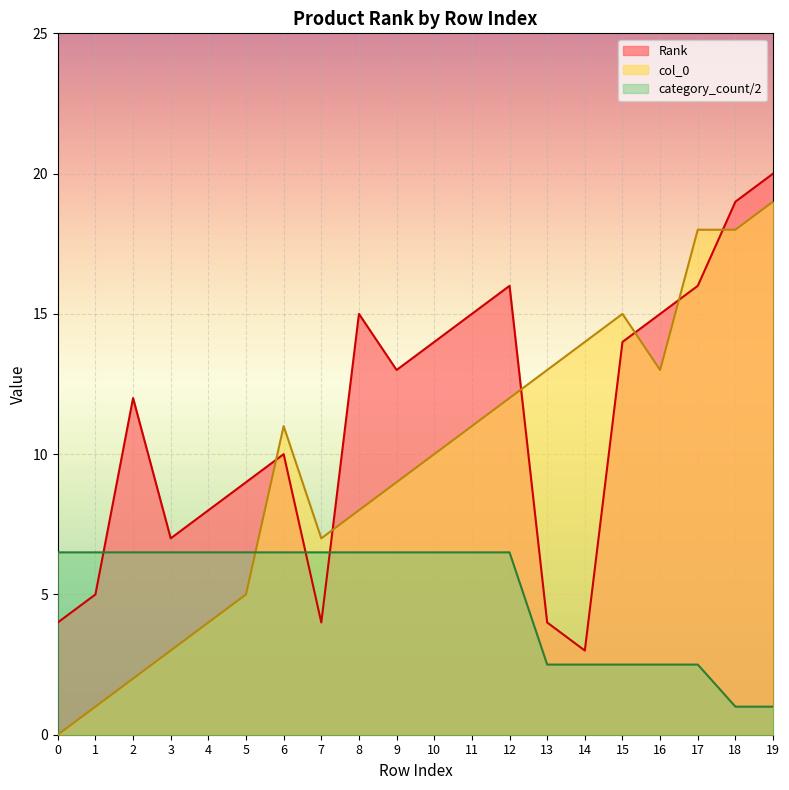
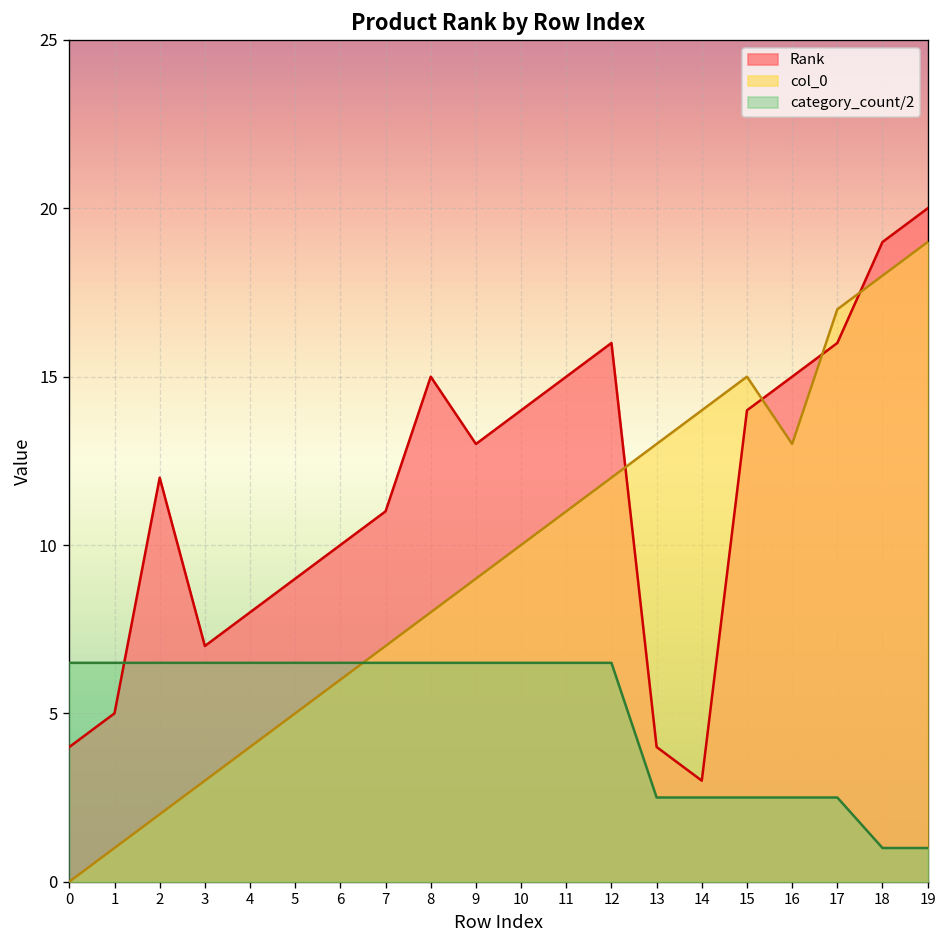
  {
    "Rank": {
      "0": 4,
      "1": 5,
      "2": 12,
      "3": 7,
      "4": 8,
      "5": 9,
      "6": 10,
-     "7": 4,
+     "7": 11,
      "8": 15,
      "9": 13,
      "10": 14,
      "11": 15,
      "12": 16,
      "13": 4,
      "14": 3,
      "15": 14,
      "16": 15,
      "17": 16,
      "18": 19,
      "19": 20
    },
    "col_0": {
      "0": 0,
      "1": 1,
      "2": 2,
      "3": 3,
      "4": 4,
      "5": 5,
-     "6": 11,
+     "6": 6,
      "7": 7,
      "8": 8,
      "9": 9,
      "10": 10,
      "11": 11,
      "12": 12,
      "13": 13,
      "14": 14,
      "15": 15,
      "16": 13,
-     "17": 18,
+     "17": 17,
      "18": 18,
      "19": 19
    },
    "category_count/2": {
      "0": 6.5,
      "1": 6.5,
      "2": 6.5,
      "3": 6.5,
      "4": 6.5,
      "5": 6.5,
      "6": 6.5,
      "7": 6.5,
      "8": 6.5,
      "9": 6.5,
      "10": 6.5,
      "11": 6.5,
      "12": 6.5,
      "13": 2.5,
      "14": 2.5,
      "15": 2.5,
      "16": 2.5,
      "17": 2.5,
      "18": 1,
      "19": 1
    }
  }
